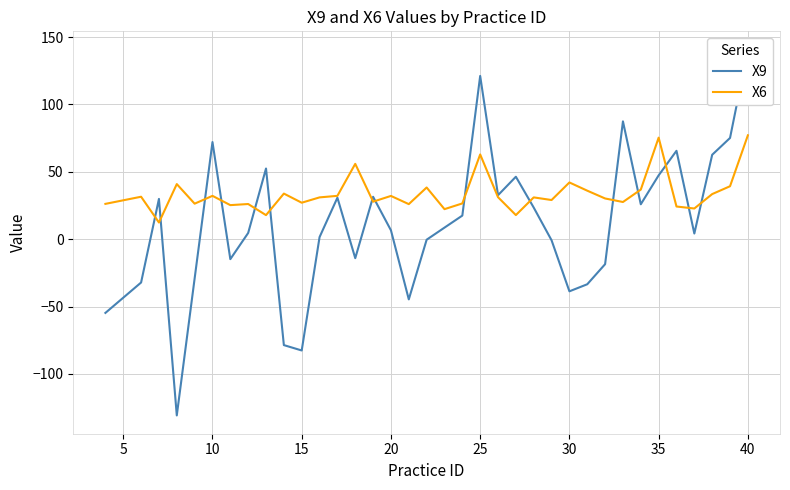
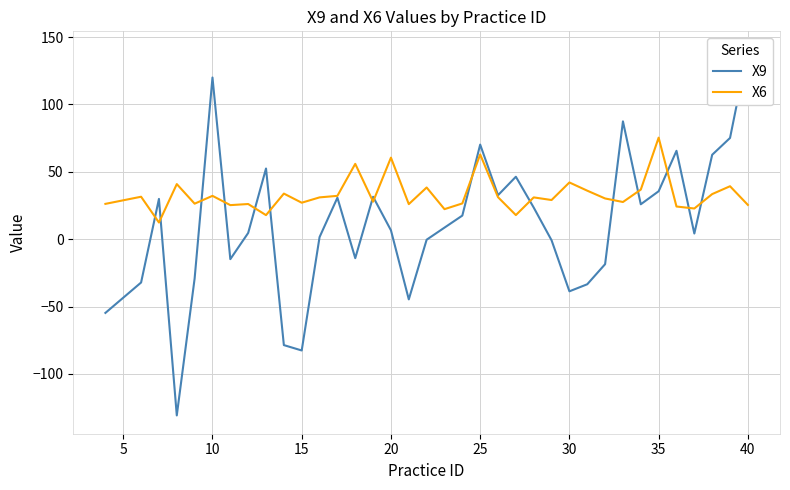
  {
    "X9": {
-     "10": 72,
+     "10": 120,
      "15": -83,
      "20": 7,
-     "25": 121,
+     "25": 70,
      "30": -39,
-     "35": 47
+     "35": 36
    },
    "X6": {
      "10": 32,
      "15": 27,
-     "20": 32,
+     "20": 61,
      "25": 63,
      "30": 42,
      "35": 75,
-     "40": 77
+     "40": 25
    }
  }
